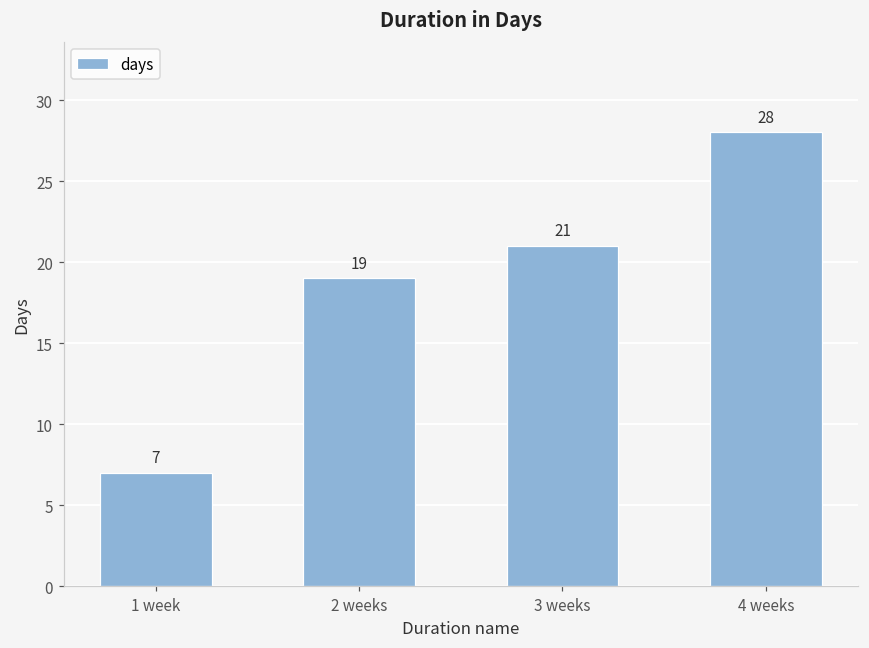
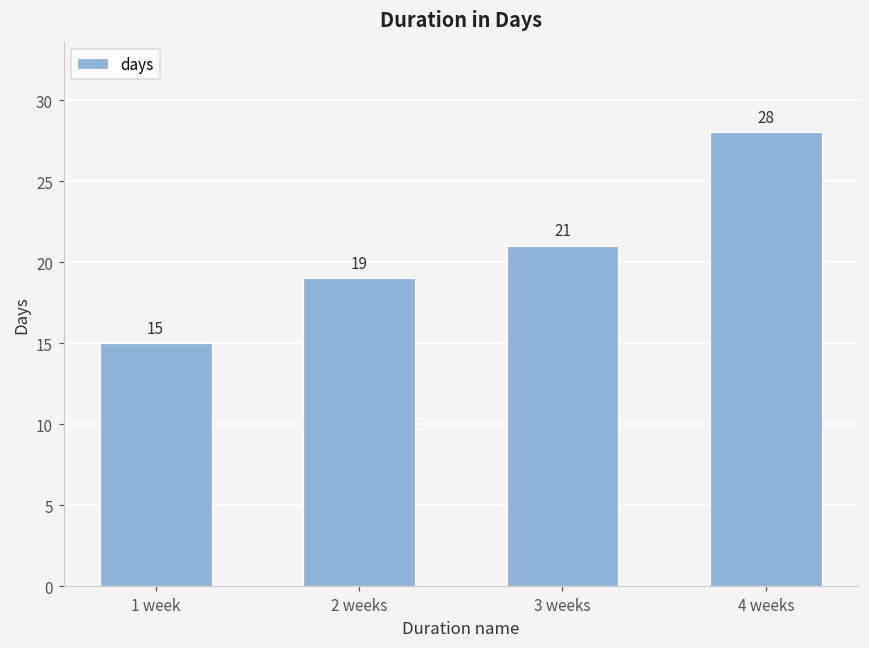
  {
-   "1 week": 7,
+   "1 week": 15,
    "2 weeks": 19,
    "3 weeks": 21,
    "4 weeks": 28
  }
